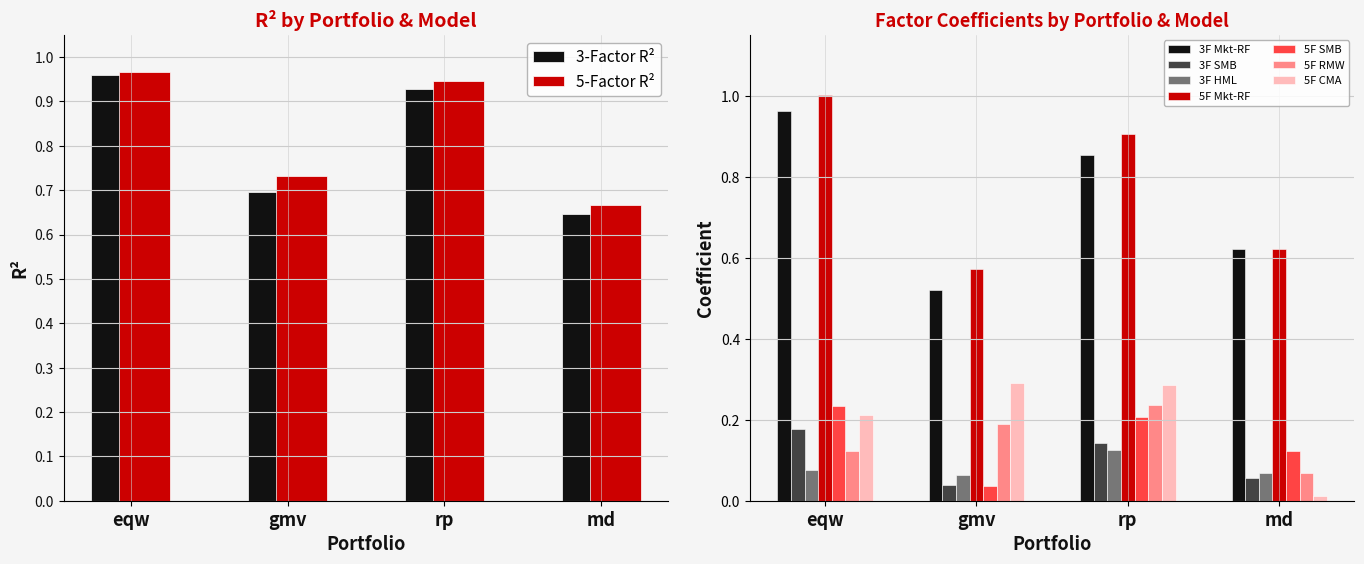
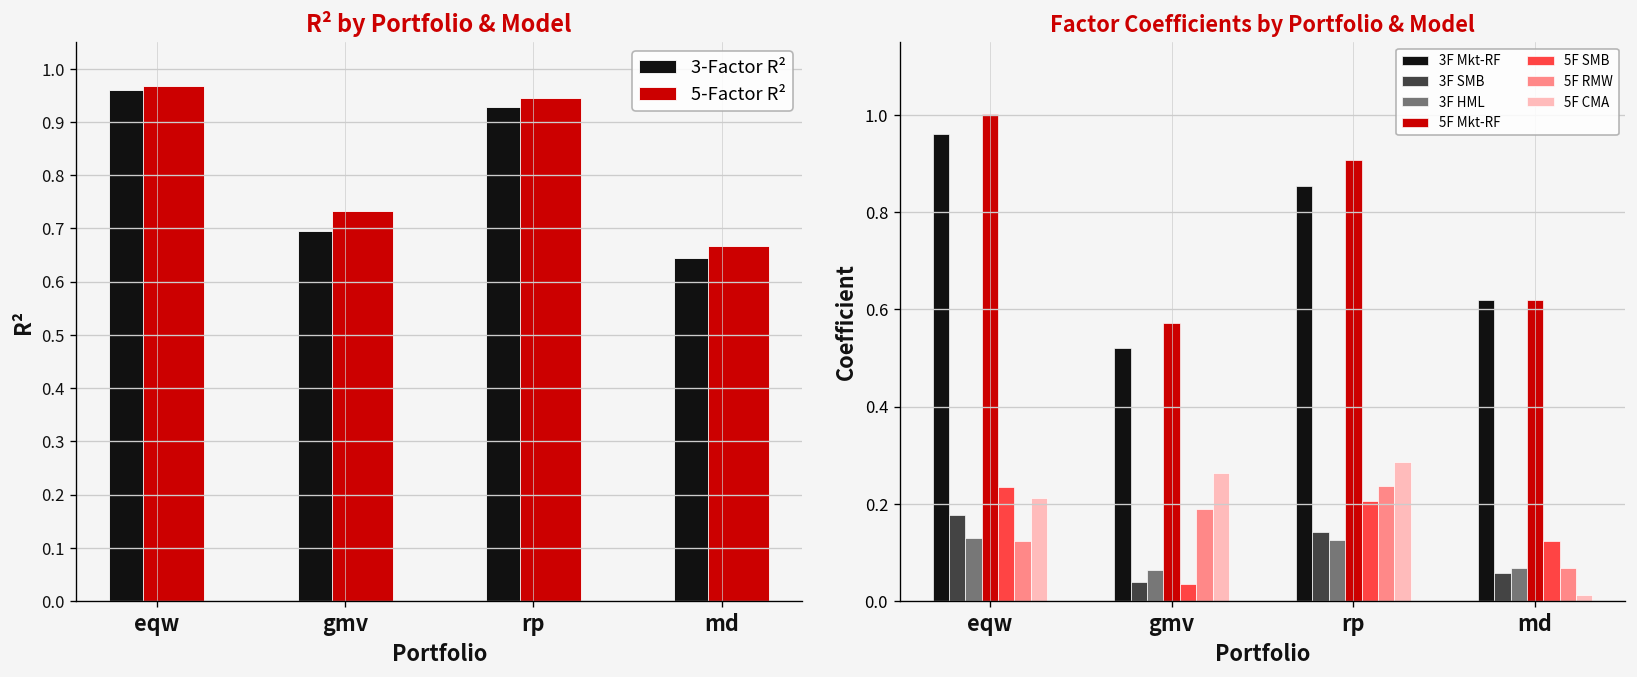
  {
    "R² by Portfolio & Model": {
      "3-Factor R²": {
        "eqw": 0.96,
        "gmv": 0.69,
        "rp": 0.93,
        "md": 0.65
      },
      "5-Factor R²": {
        "eqw": 0.97,
        "gmv": 0.73,
        "rp": 0.95,
        "md": 0.67
      }
    },
    "Factor Coefficients by Portfolio & Model": {
      "3F Mkt-RF": {
        "eqw": 0.96,
        "gmv": 0.52,
        "rp": 0.85,
        "md": 0.62
      },
      "3F SMB": {
        "eqw": 0.18,
        "gmv": 0.04,
        "rp": 0.14,
        "md": 0.06
      },
      "3F HML": {
-       "eqw": 0.08,
+       "eqw": 0.13,
        "gmv": 0.06,
        "rp": 0.13,
        "md": 0.07
      },
      "5F Mkt-RF": {
        "eqw": 1.00,
        "gmv": 0.57,
        "rp": 0.91,
        "md": 0.62
      },
      "5F SMB": {
        "eqw": 0.23,
        "gmv": 0.04,
        "rp": 0.21,
        "md": 0.12
      },
      "5F RMW": {
        "eqw": 0.12,
        "gmv": 0.19,
        "rp": 0.24,
        "md": 0.07
      },
      "5F CMA": {
        "eqw": 0.21,
-       "gmv": 0.29,
+       "gmv": 0.26,
        "rp": 0.29,
        "md": 0.01
      }
    }
  }
